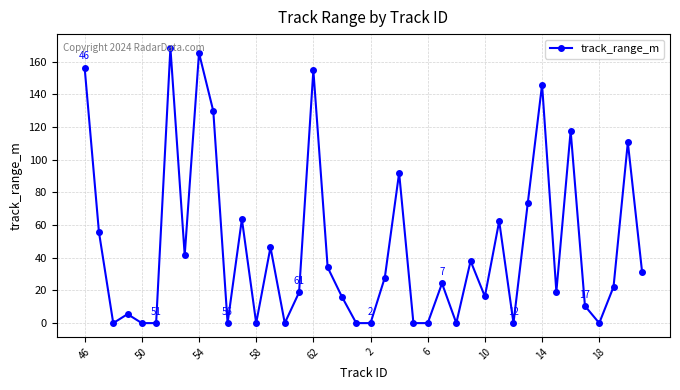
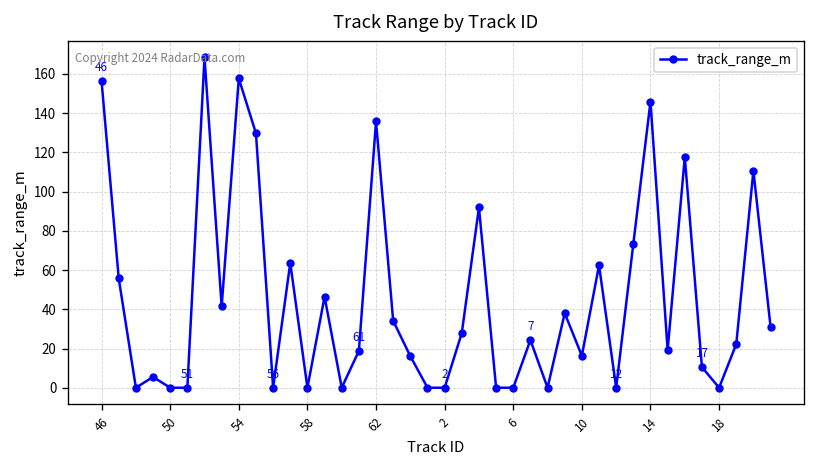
  {
    "50": 0,
-   "54": 165,
+   "54": 158,
    "58": 0,
-   "62": 155
+   "62": 136
  }
